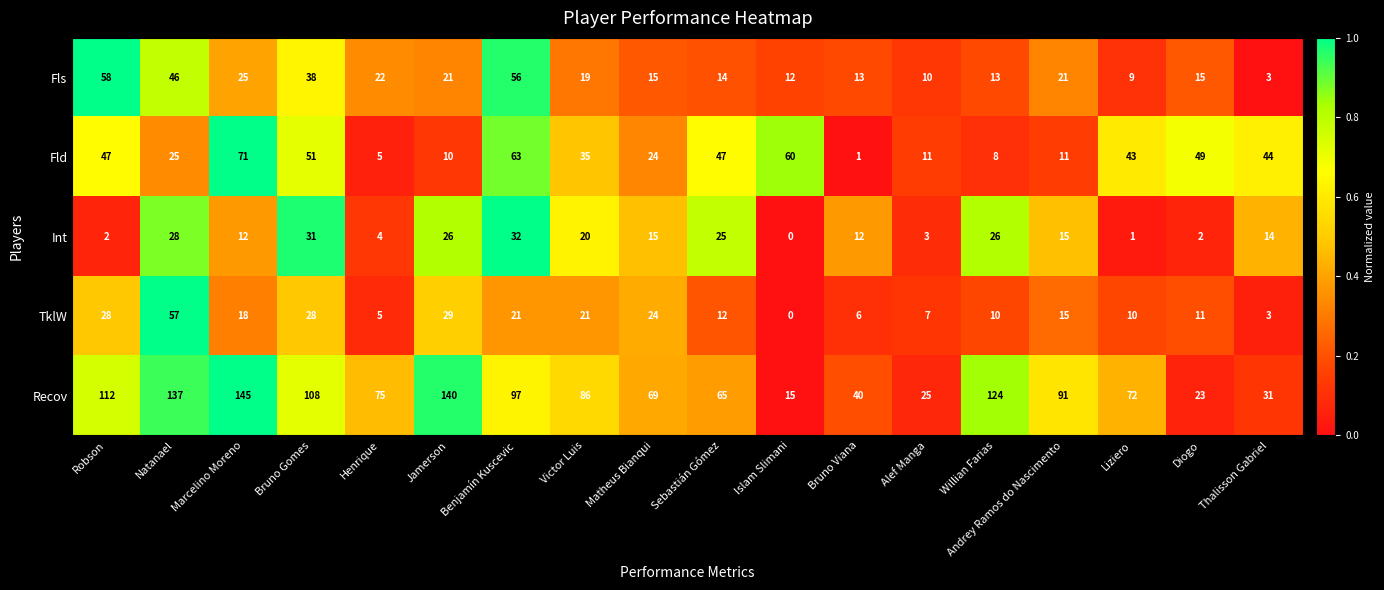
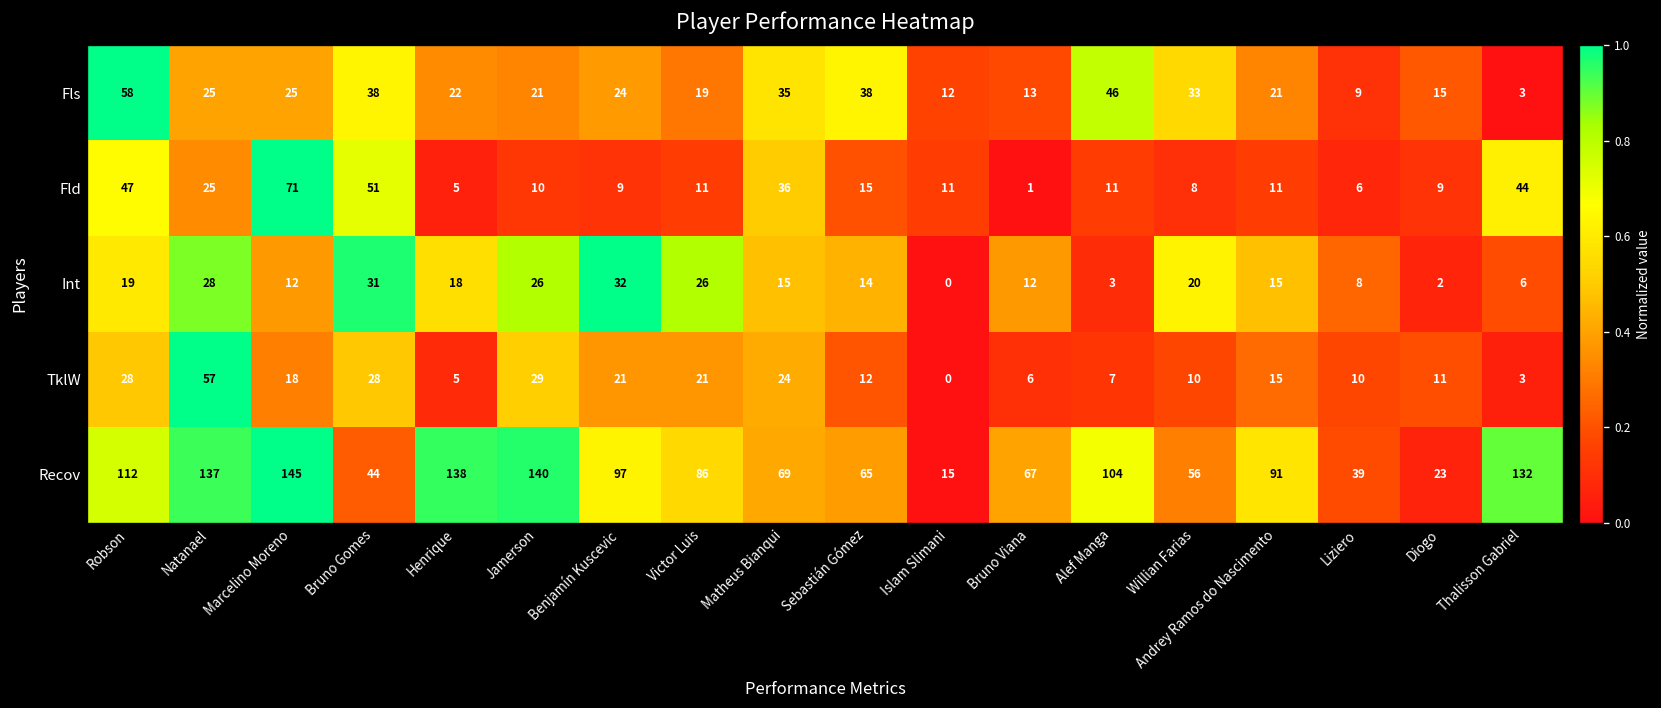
  {
    "Fls": {
      "Robson": 58,
-     "Natanael": 46,
+     "Natanael": 25,
      "Marcelino Moreno": 25,
      "Bruno Gomes": 38,
      "Henrique": 22,
      "Jamerson": 21,
-     "Benjamín Kuscevic": 56,
+     "Benjamín Kuscevic": 24,
      "Victor Luis": 19,
-     "Matheus Bianqui": 15,
-     "Sebastián Gómez": 14,
+     "Matheus Bianqui": 35,
+     "Sebastián Gómez": 38,
      "Islam Slimani": 12,
      "Bruno Viana": 13,
-     "Alef Manga": 10,
-     "Willian Farias": 13,
+     "Alef Manga": 46,
+     "Willian Farias": 33,
      "Andrey Ramos do Nascimento": 21,
      "Liziero": 9,
      "Diogo": 15,
      "Thalisson Gabriel": 3
    },
    "Fld": {
      "Robson": 47,
      "Natanael": 25,
      "Marcelino Moreno": 71,
      "Bruno Gomes": 51,
      "Henrique": 5,
      "Jamerson": 10,
-     "Benjamín Kuscevic": 63,
-     "Victor Luis": 35,
-     "Matheus Bianqui": 24,
-     "Sebastián Gómez": 47,
-     "Islam Slimani": 60,
+     "Benjamín Kuscevic": 9,
+     "Victor Luis": 11,
+     "Matheus Bianqui": 36,
+     "Sebastián Gómez": 15,
+     "Islam Slimani": 11,
      "Bruno Viana": 1,
      "Alef Manga": 11,
      "Willian Farias": 8,
      "Andrey Ramos do Nascimento": 11,
-     "Liziero": 43,
-     "Diogo": 49,
+     "Liziero": 6,
+     "Diogo": 9,
      "Thalisson Gabriel": 44
    },
    "Int": {
-     "Robson": 2,
+     "Robson": 19,
      "Natanael": 28,
      "Marcelino Moreno": 12,
      "Bruno Gomes": 31,
-     "Henrique": 4,
+     "Henrique": 18,
      "Jamerson": 26,
      "Benjamín Kuscevic": 32,
-     "Victor Luis": 20,
+     "Victor Luis": 26,
      "Matheus Bianqui": 15,
-     "Sebastián Gómez": 25,
+     "Sebastián Gómez": 14,
      "Islam Slimani": 0,
      "Bruno Viana": 12,
      "Alef Manga": 3,
-     "Willian Farias": 26,
+     "Willian Farias": 20,
      "Andrey Ramos do Nascimento": 15,
-     "Liziero": 1,
+     "Liziero": 8,
      "Diogo": 2,
-     "Thalisson Gabriel": 14
+     "Thalisson Gabriel": 6
    },
    "TklW": {
      "Robson": 28,
      "Natanael": 57,
      "Marcelino Moreno": 18,
      "Bruno Gomes": 28,
      "Henrique": 5,
      "Jamerson": 29,
      "Benjamín Kuscevic": 21,
      "Victor Luis": 21,
      "Matheus Bianqui": 24,
      "Sebastián Gómez": 12,
      "Islam Slimani": 0,
      "Bruno Viana": 6,
      "Alef Manga": 7,
      "Willian Farias": 10,
      "Andrey Ramos do Nascimento": 15,
      "Liziero": 10,
      "Diogo": 11,
      "Thalisson Gabriel": 3
    },
    "Recov": {
      "Robson": 112,
      "Natanael": 137,
      "Marcelino Moreno": 145,
-     "Bruno Gomes": 108,
-     "Henrique": 75,
+     "Bruno Gomes": 44,
+     "Henrique": 138,
      "Jamerson": 140,
      "Benjamín Kuscevic": 97,
      "Victor Luis": 86,
      "Matheus Bianqui": 69,
      "Sebastián Gómez": 65,
      "Islam Slimani": 15,
-     "Bruno Viana": 40,
-     "Alef Manga": 25,
-     "Willian Farias": 124,
+     "Bruno Viana": 67,
+     "Alef Manga": 104,
+     "Willian Farias": 56,
      "Andrey Ramos do Nascimento": 91,
-     "Liziero": 72,
+     "Liziero": 39,
      "Diogo": 23,
-     "Thalisson Gabriel": 31
+     "Thalisson Gabriel": 132
    }
  }
